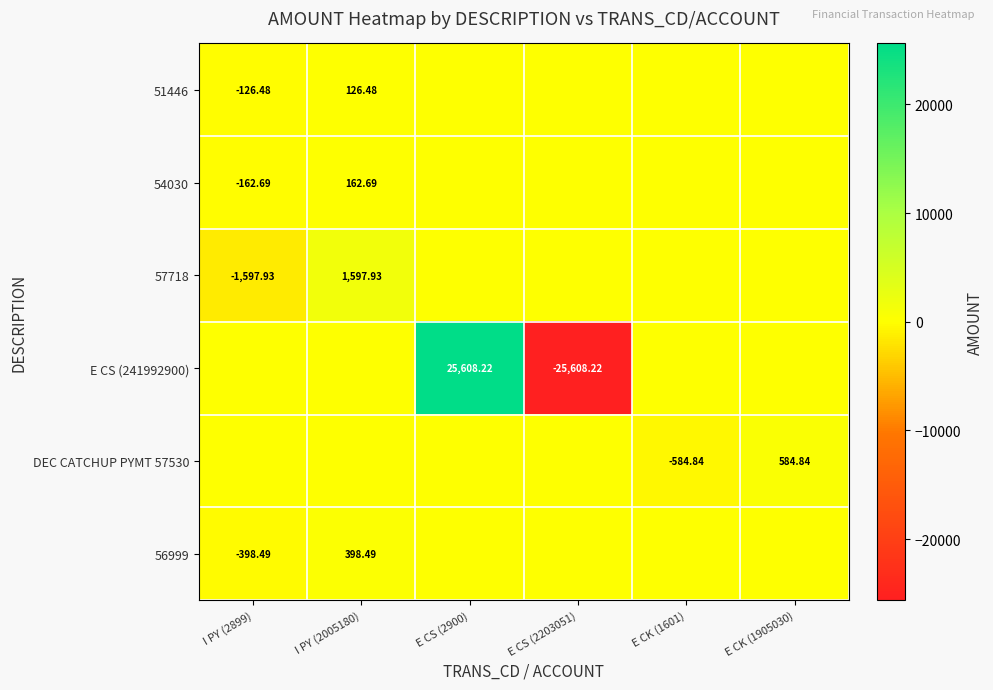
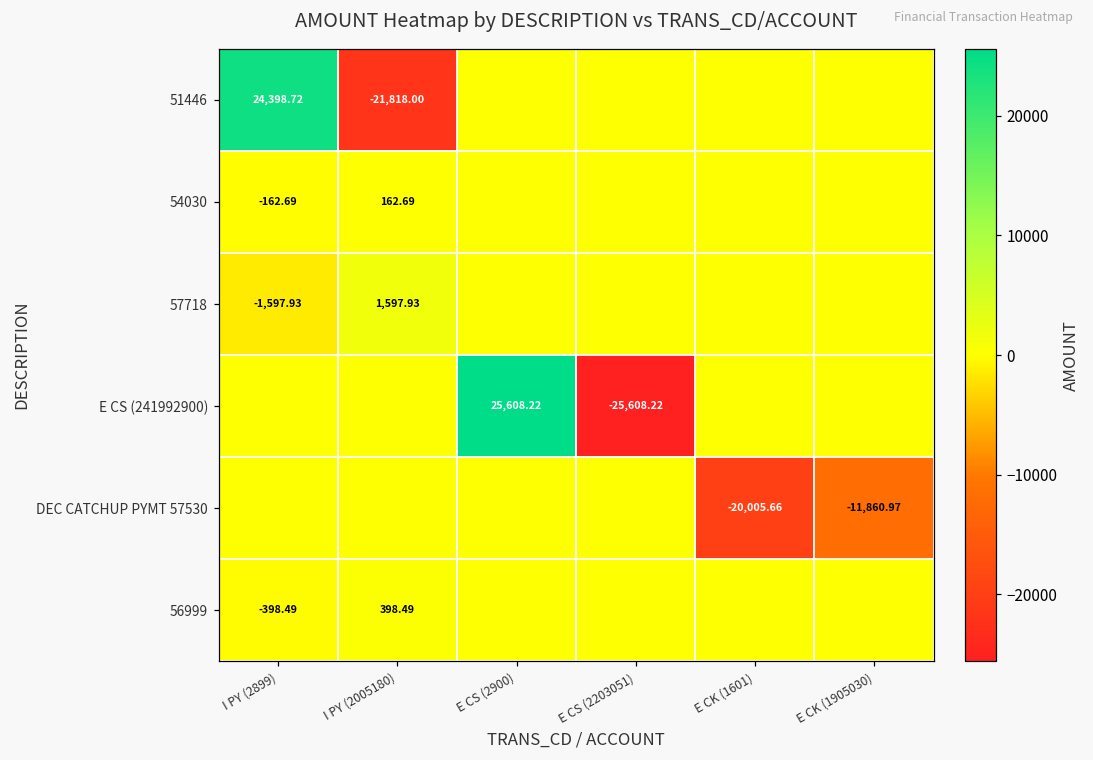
  {
    "51446": {
-     "I PY (2899)": "-126.48",
-     "I PY (2005180)": "126.48"
+     "I PY (2899)": "24,398.72",
+     "I PY (2005180)": "-21,818.00"
    },
    "54030": {
      "I PY (2899)": "-162.69",
      "I PY (2005180)": "162.69"
    },
    "57718": {
      "I PY (2899)": "-1,597.93",
      "I PY (2005180)": "1,597.93"
    },
    "E CS (241992900)": {
      "E CS (2900)": "25,608.22",
      "E CS (2203051)": "-25,608.22"
    },
    "DEC CATCHUP PYMT 57530": {
-     "E CK (1601)": "-584.84",
-     "E CK (1905030)": "584.84"
+     "E CK (1601)": "-20,005.66",
+     "E CK (1905030)": "-11,860.97"
    },
    "56999": {
      "I PY (2899)": "-398.49",
      "I PY (2005180)": "398.49"
    }
  }
